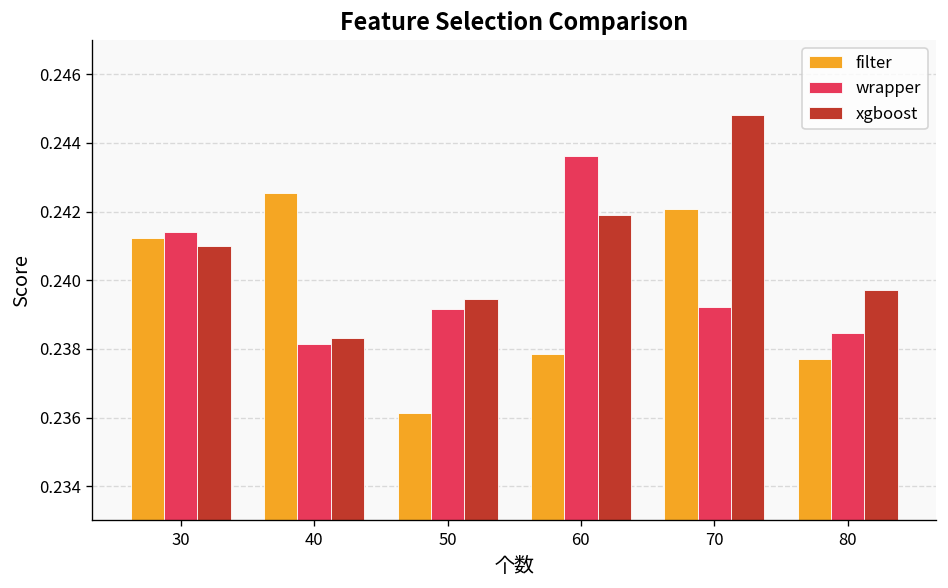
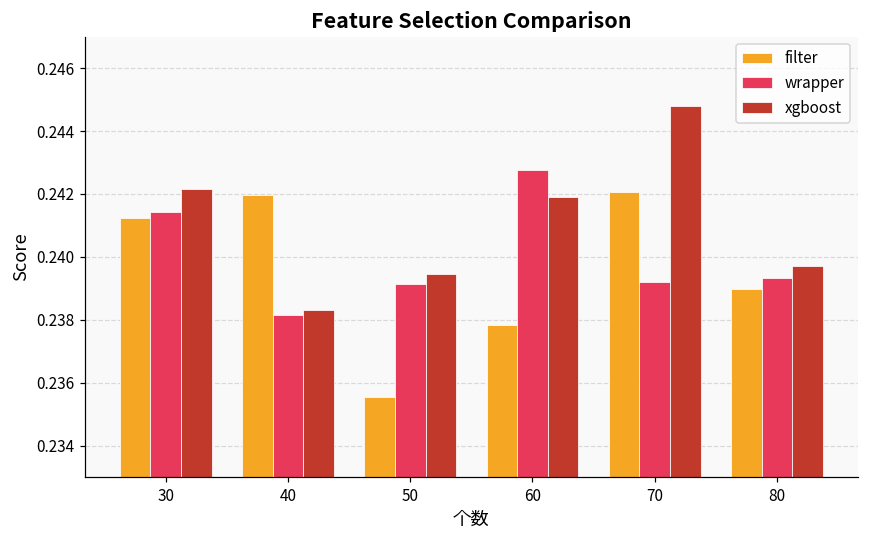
  {
    "filter": {
      "30": 0.2412,
-     "40": 0.2425,
-     "50": 0.2361,
+     "40": 0.2420,
+     "50": 0.2355,
      "60": 0.2378,
      "70": 0.2421,
-     "80": 0.2377
+     "80": 0.2390
    },
    "wrapper": {
      "30": 0.2414,
      "40": 0.2381,
      "50": 0.2392,
-     "60": 0.2436,
+     "60": 0.2427,
      "70": 0.2392,
-     "80": 0.2385
+     "80": 0.2393
    },
    "xgboost": {
-     "30": 0.2410,
+     "30": 0.2422,
      "40": 0.2383,
      "50": 0.2394,
      "60": 0.2419,
      "70": 0.2448,
      "80": 0.2397
    }
  }
